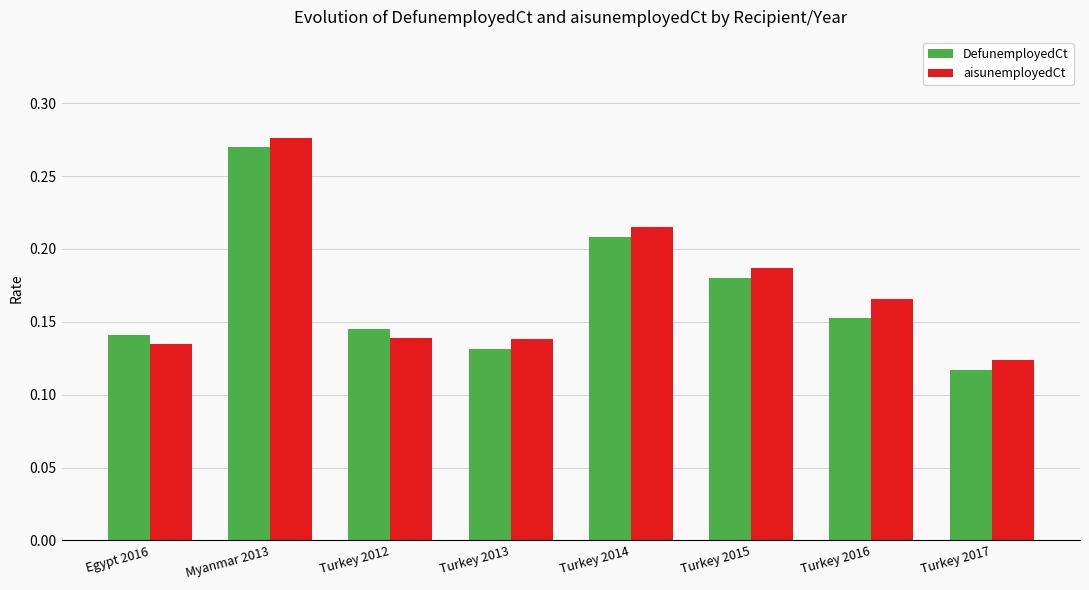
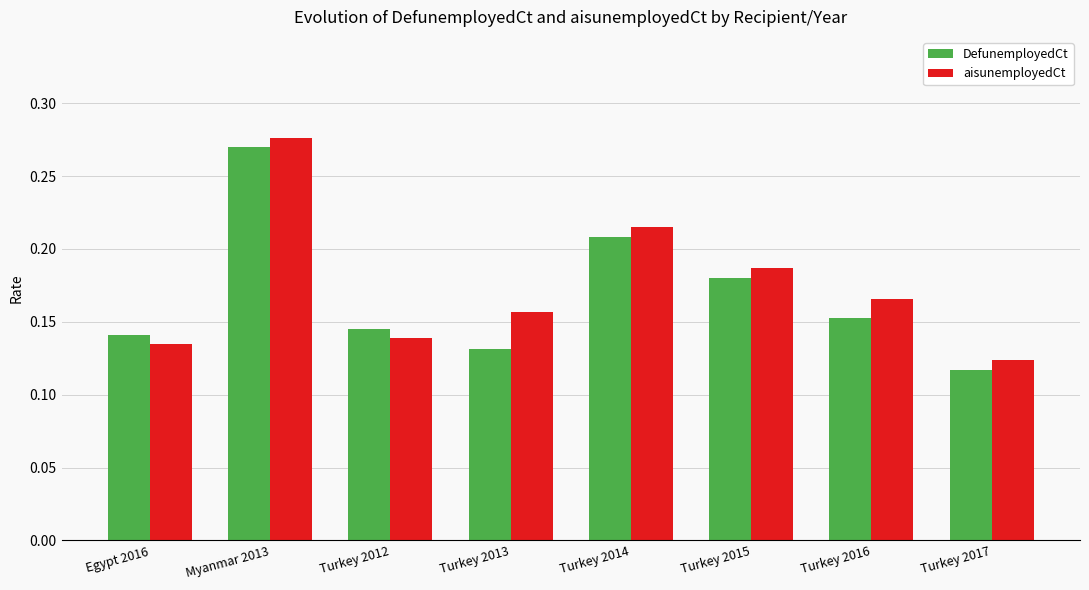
  {
    "DefunemployedCt": {
      "Egypt 2016": 0.141,
      "Myanmar 2013": 0.270,
      "Turkey 2012": 0.145,
      "Turkey 2013": 0.131,
      "Turkey 2014": 0.208,
      "Turkey 2015": 0.180,
      "Turkey 2016": 0.153,
      "Turkey 2017": 0.117
    },
    "aisunemployedCt": {
      "Egypt 2016": 0.135,
      "Myanmar 2013": 0.276,
      "Turkey 2012": 0.139,
-     "Turkey 2013": 0.138,
+     "Turkey 2013": 0.156,
      "Turkey 2014": 0.215,
      "Turkey 2015": 0.187,
      "Turkey 2016": 0.166,
      "Turkey 2017": 0.124
    }
  }
